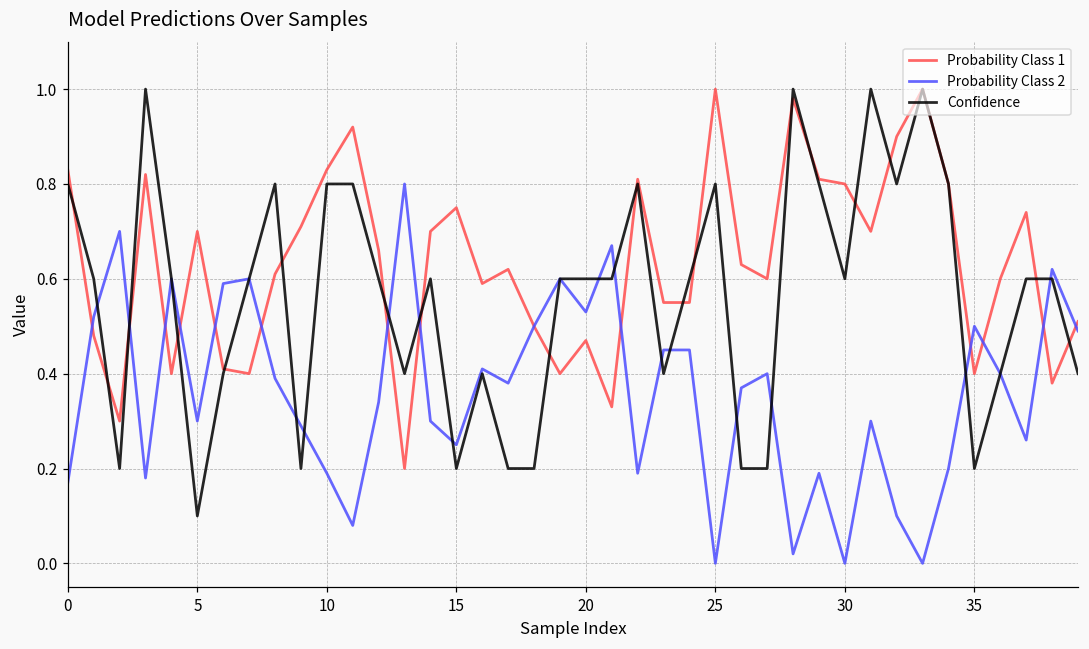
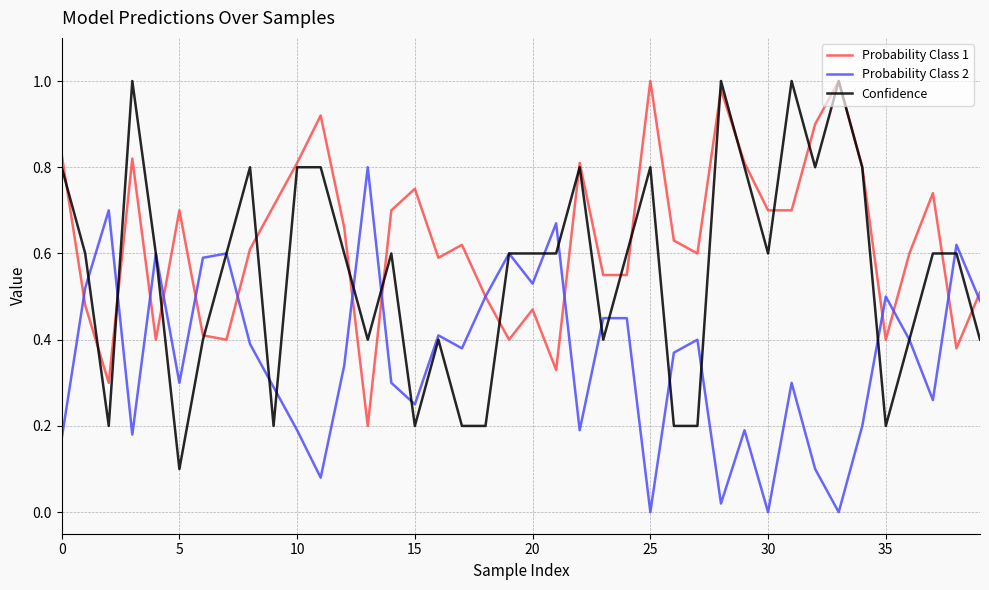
  {
    "Probability Class 1": {
      "0": 0.83,
      "5": 0.70,
-     "10": 0.83,
+     "10": 0.81,
      "15": 0.75,
      "20": 0.47,
      "25": 1.00,
-     "30": 0.8,
+     "30": 0.7,
      "35": 0.40
    },
    "Probability Class 2": {
      "0": 0.17,
      "5": 0.30,
      "10": 0.19,
      "15": 0.25,
      "20": 0.53,
      "25": 0.00,
      "30": 0.00,
      "35": 0.50
    },
    "Confidence": {
      "0": 0.80,
      "5": 0.10,
      "10": 0.80,
      "15": 0.20,
      "20": 0.60,
      "25": 0.80,
      "30": 0.60,
      "35": 0.20
    }
  }
